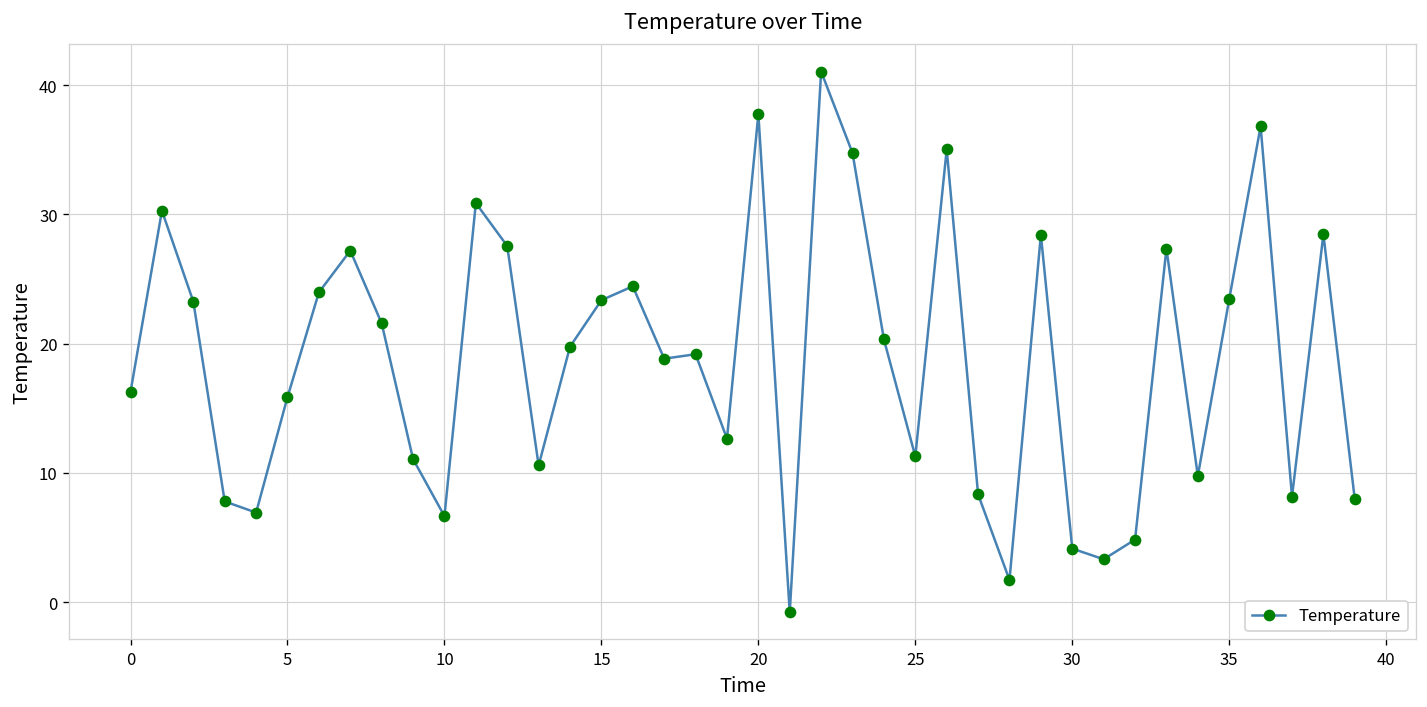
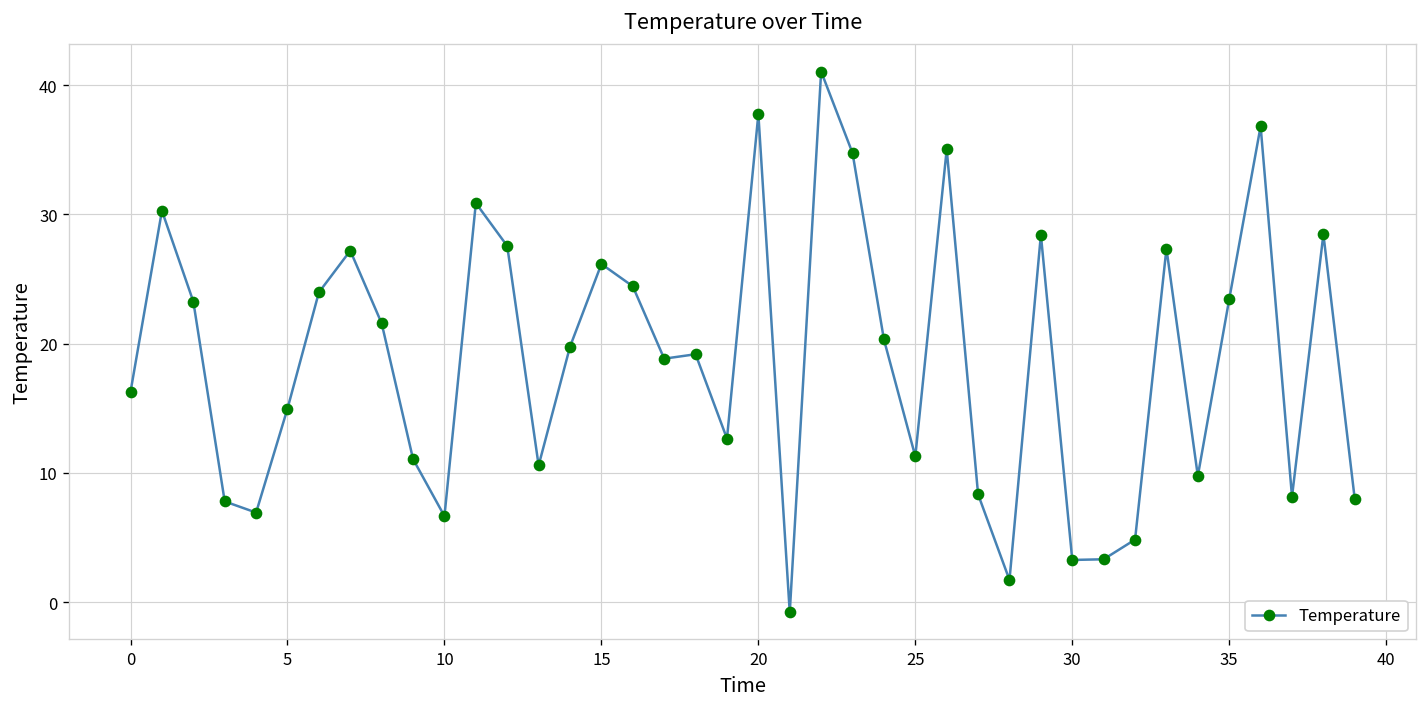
  {
    "0": 16.3,
-   "5": 15.9,
+   "5": 15.0,
    "10": 6.7,
-   "15": 23.4,
+   "15": 26.2,
    "20": 37.8,
    "25": 11.3,
-   "30": 4.1,
+   "30": 3.3,
    "35": 23.4
  }
